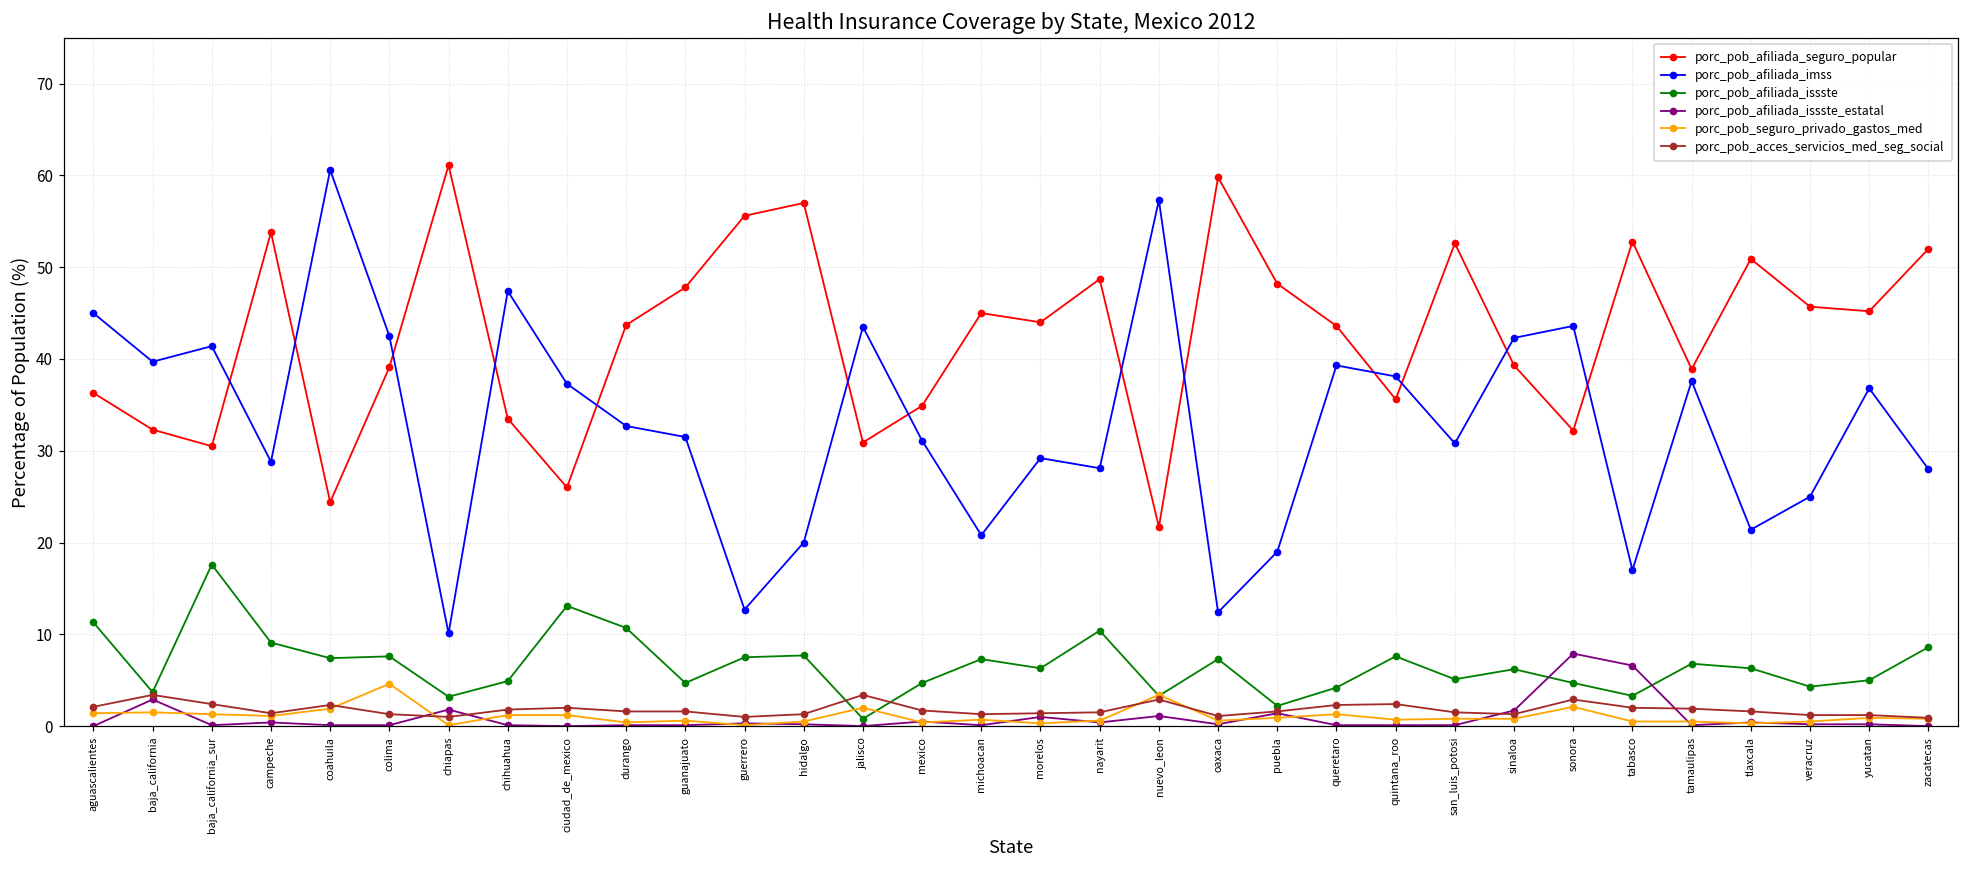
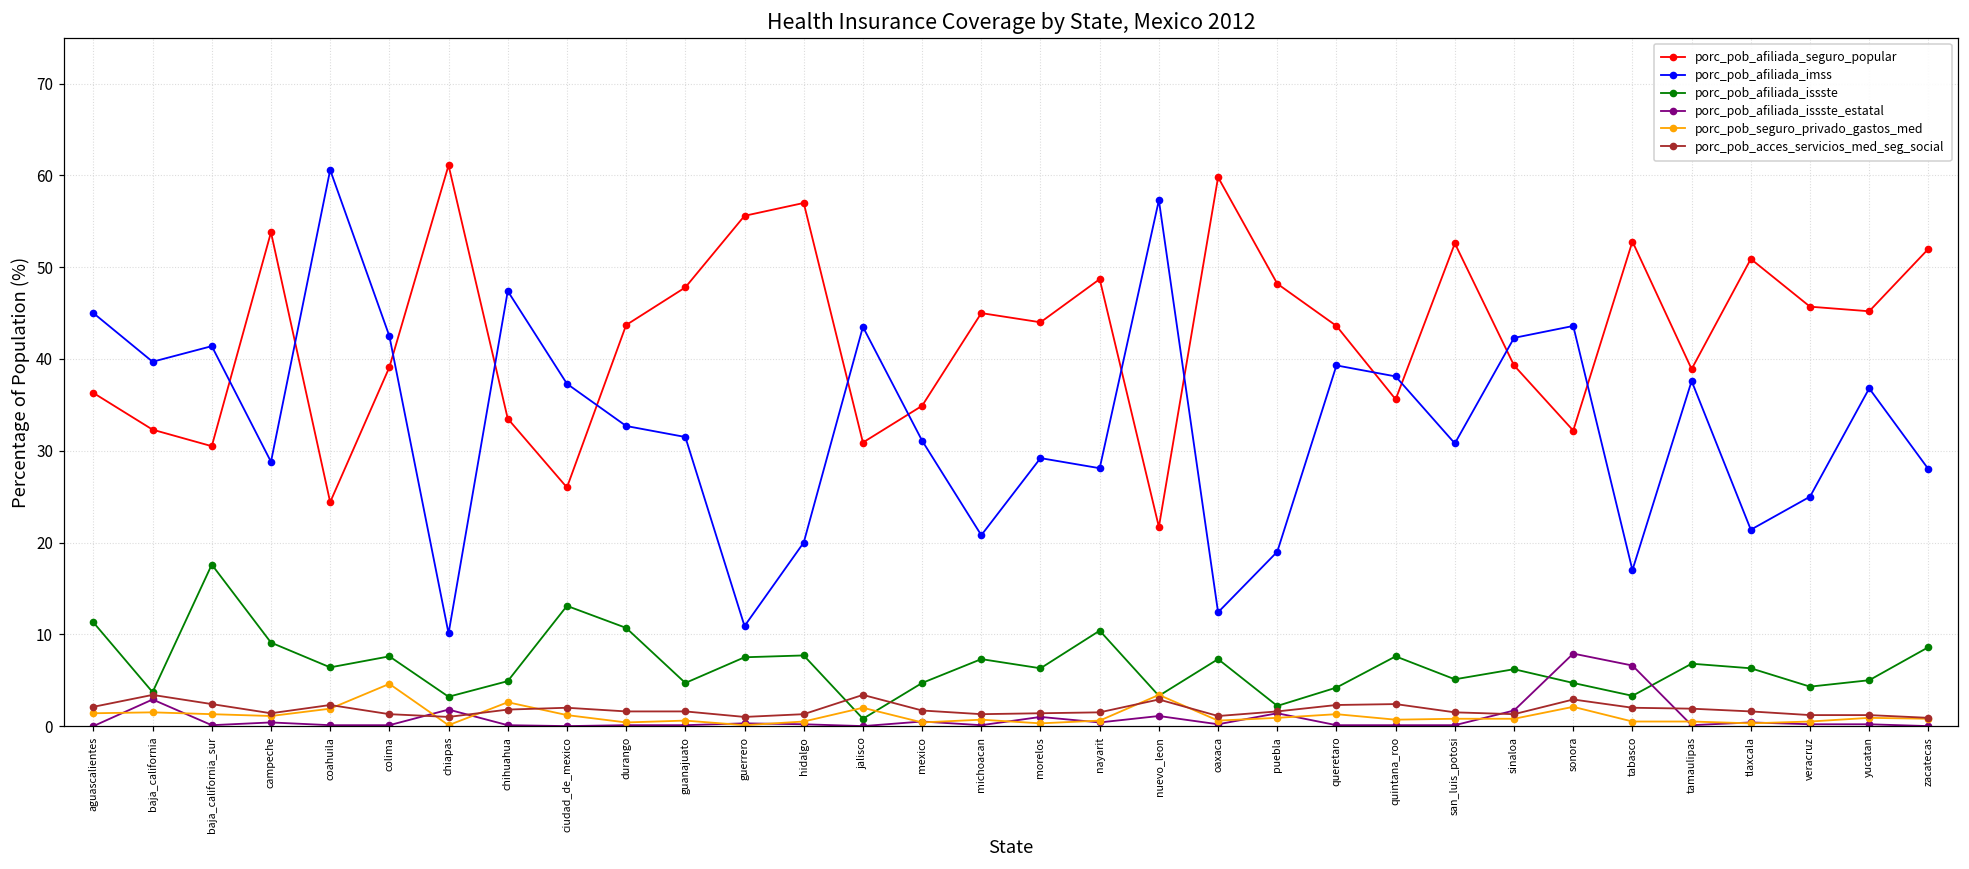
  {
    "porc_pob_afiliada_seguro_popular": {
      "aguascalientes": 36,
      "baja_california": 32,
      "baja_california_sur": 31,
      "campeche": 54,
      "coahuila": 24,
      "colima": 39,
      "chiapas": 61,
      "chihuahua": 34,
      "ciudad_de_mexico": 26,
      "durango": 44,
      "guanajuato": 48,
      "guerrero": 56,
      "hidalgo": 57,
      "jalisco": 31,
      "mexico": 35,
      "michoacan": 45,
      "morelos": 44,
      "nayarit": 49,
      "nuevo_leon": 22,
      "oaxaca": 60,
      "puebla": 48,
      "queretaro": 44,
      "quintana_roo": 36,
      "san_luis_potosi": 53,
      "sinaloa": 39,
      "sonora": 32,
      "tabasco": 53,
      "tamaulipas": 39,
      "tlaxcala": 51,
      "veracruz": 46,
      "yucatan": 45,
      "zacatecas": 52
    },
    "porc_pob_afiliada_imss": {
      "aguascalientes": 45,
      "baja_california": 40,
      "baja_california_sur": 41,
      "campeche": 29,
      "coahuila": 61,
      "colima": 43,
      "chiapas": 10,
      "chihuahua": 47,
      "ciudad_de_mexico": 37,
      "durango": 33,
      "guanajuato": 32,
-     "guerrero": 13,
+     "guerrero": 11,
      "hidalgo": 20,
      "jalisco": 44,
      "mexico": 31,
      "michoacan": 21,
      "morelos": 29,
      "nayarit": 28,
      "nuevo_leon": 57,
      "oaxaca": 12,
      "puebla": 19,
      "queretaro": 39,
      "quintana_roo": 38,
      "san_luis_potosi": 31,
      "sinaloa": 42,
      "sonora": 44,
      "tabasco": 17,
      "tamaulipas": 38,
      "tlaxcala": 21,
      "veracruz": 25,
      "yucatan": 37,
      "zacatecas": 28
    },
    "porc_pob_afiliada_issste": {
      "aguascalientes": 11,
      "baja_california_sur": 18,
      "campeche": 9,
-     "coahuila": 7,
+     "coahuila": 6,
      "colima": 8,
      "chiapas": 3,
      "chihuahua": 5,
      "ciudad_de_mexico": 13,
      "durango": 11,
      "guanajuato": 5,
      "guerrero": 8,
      "hidalgo": 8,
      "jalisco": 1,
      "mexico": 5,
      "michoacan": 7,
      "morelos": 6,
      "nayarit": 10,
      "oaxaca": 7,
      "puebla": 2,
      "queretaro": 4,
      "quintana_roo": 8,
      "san_luis_potosi": 5,
      "sinaloa": 6,
      "sonora": 5,
      "tabasco": 3,
      "tamaulipas": 7,
      "tlaxcala": 6,
      "veracruz": 4,
      "yucatan": 5,
      "zacatecas": 9
    },
    "porc_pob_afiliada_issste_estatal": {
      "aguascalientes": 0,
      "baja_california": 3,
      "baja_california_sur": 0,
      "campeche": 0,
      "coahuila": 0,
      "colima": 0,
      "chiapas": 2,
      "chihuahua": 0,
      "ciudad_de_mexico": 0,
      "guanajuato": 0,
      "jalisco": 0,
      "michoacan": 0,
      "morelos": 1,
      "nuevo_leon": 1,
      "oaxaca": 0,
      "queretaro": 0,
      "quintana_roo": 0,
      "san_luis_potosi": 0,
      "sinaloa": 2,
      "sonora": 8,
      "tabasco": 7,
      "tamaulipas": 0,
      "yucatan": 0,
      "zacatecas": 0
    },
    "porc_pob_seguro_privado_gastos_med": {
      "aguascalientes": 1,
      "baja_california": 2,
      "baja_california_sur": 1,
      "coahuila": 2,
      "colima": 5,
      "chiapas": 0,
-     "chihuahua": 1,
+     "chihuahua": 3,
      "ciudad_de_mexico": 1,
      "guanajuato": 1,
      "jalisco": 2,
      "michoacan": 1,
      "morelos": 0,
      "oaxaca": 1,
      "puebla": 1,
      "queretaro": 1,
      "quintana_roo": 1,
      "san_luis_potosi": 1,
      "sinaloa": 1,
      "sonora": 2,
      "tabasco": 1,
      "tamaulipas": 1
    },
    "porc_pob_acces_servicios_med_seg_social": {
      "aguascalientes": 2,
      "baja_california_sur": 2,
      "coahuila": 2,
      "colima": 1,
      "chiapas": 1,
      "chihuahua": 2,
      "ciudad_de_mexico": 2,
      "durango": 2,
      "guanajuato": 2,
      "guerrero": 1,
      "hidalgo": 1,
      "jalisco": 3,
      "mexico": 2,
      "michoacan": 1,
      "morelos": 1,
      "nayarit": 2,
      "nuevo_leon": 3,
      "oaxaca": 1,
      "queretaro": 2,
      "quintana_roo": 2,
      "san_luis_potosi": 2,
      "sinaloa": 1,
      "sonora": 3,
      "tabasco": 2,
      "tamaulipas": 2,
      "tlaxcala": 2,
      "veracruz": 1
    }
  }
